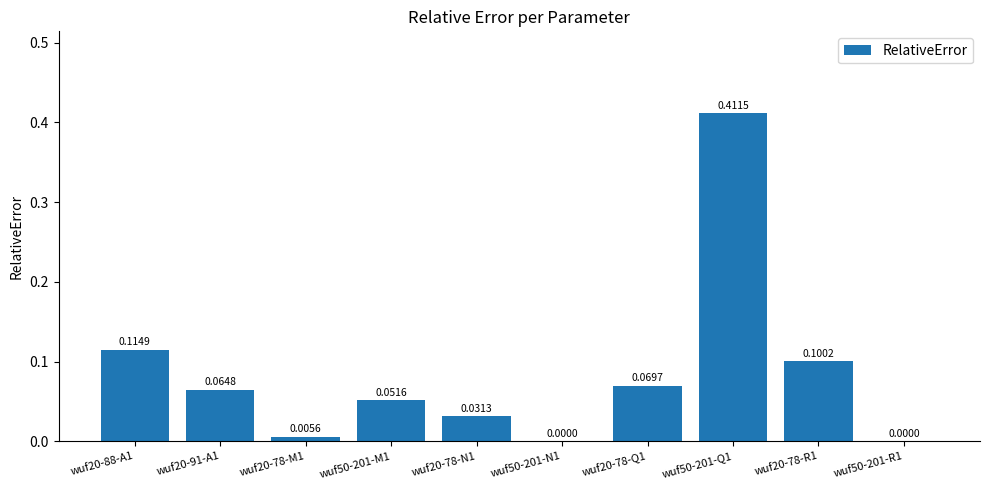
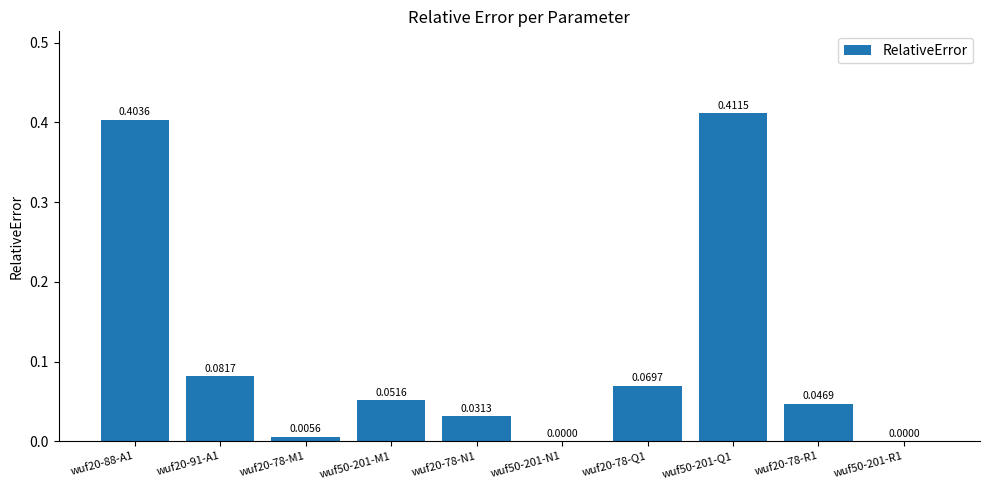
  {
-   "wuf20-88-A1": 0.1149,
-   "wuf20-91-A1": 0.0648,
+   "wuf20-88-A1": 0.4036,
+   "wuf20-91-A1": 0.0817,
    "wuf20-78-M1": 0.0056,
    "wuf50-201-M1": 0.0516,
    "wuf20-78-N1": 0.0313,
    "wuf50-201-N1": 0.0000,
    "wuf20-78-Q1": 0.0697,
    "wuf50-201-Q1": 0.4115,
-   "wuf20-78-R1": 0.1002,
+   "wuf20-78-R1": 0.0469,
    "wuf50-201-R1": 0.0000
  }
